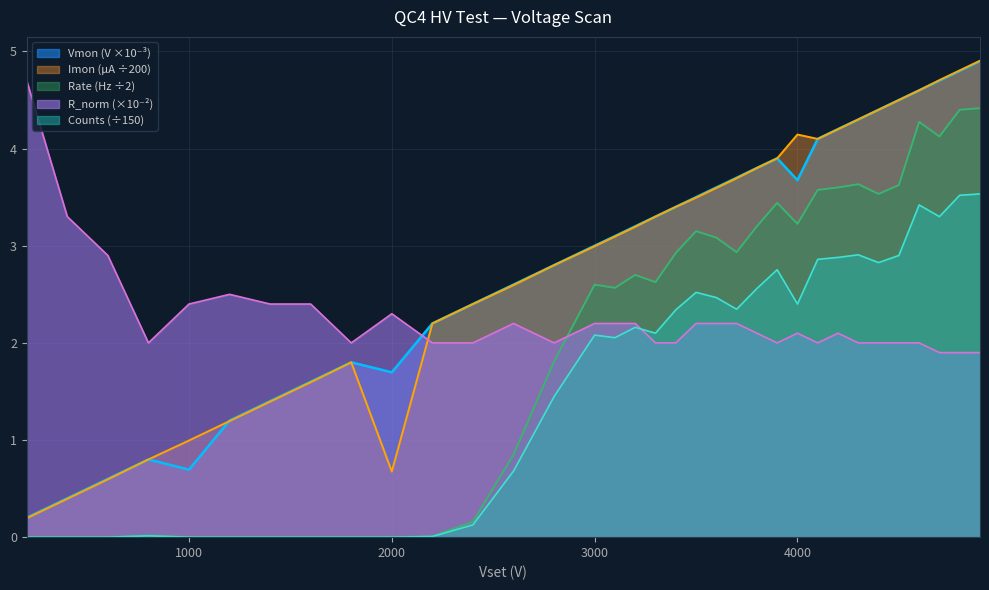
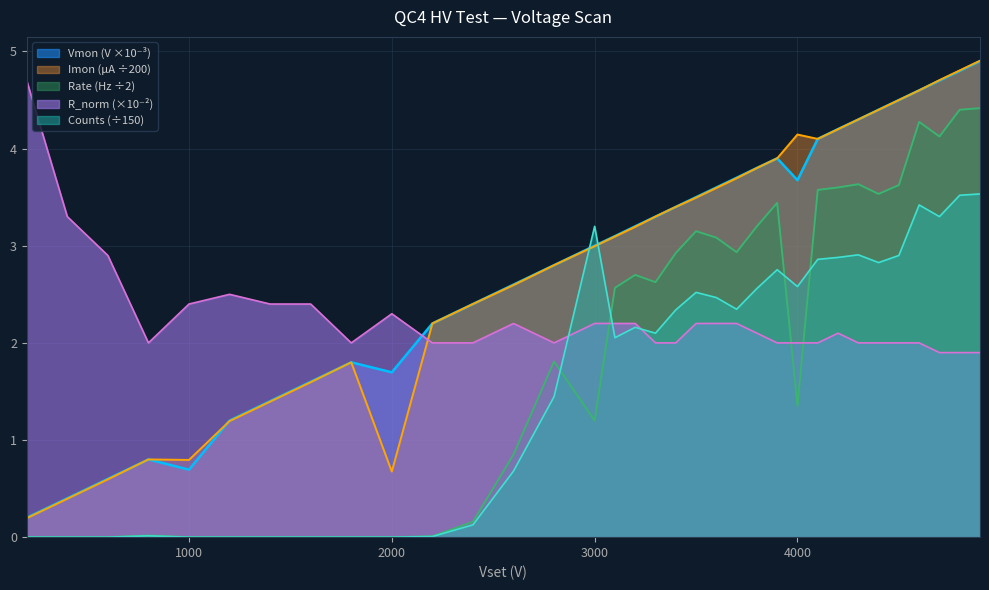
  {
    "Vmon (V ×10⁻³)": {
      "1000": 0.7,
      "2000": 1.7,
      "4000": 3.7
    },
    "Imon (μA ÷200)": {
-     "1000": 1.0,
+     "1000": 0.8,
      "2000": 0.7,
      "4000": 4.1
    },
    "Rate (Hz ÷2)": {
-     "3000": 2.6,
-     "4000": 3.2
+     "3000": 1.2,
+     "4000": 1.4
    },
    "R_norm (×10⁻²)": {
      "1000": 2.4,
      "2000": 2.3,
      "3000": 2.2,
-     "4000": 2.1
+     "4000": 2.0
    },
    "Counts (÷150)": {
-     "3000": 2.1,
-     "4000": 2.4
+     "3000": 3.2,
+     "4000": 2.6
    }
  }
